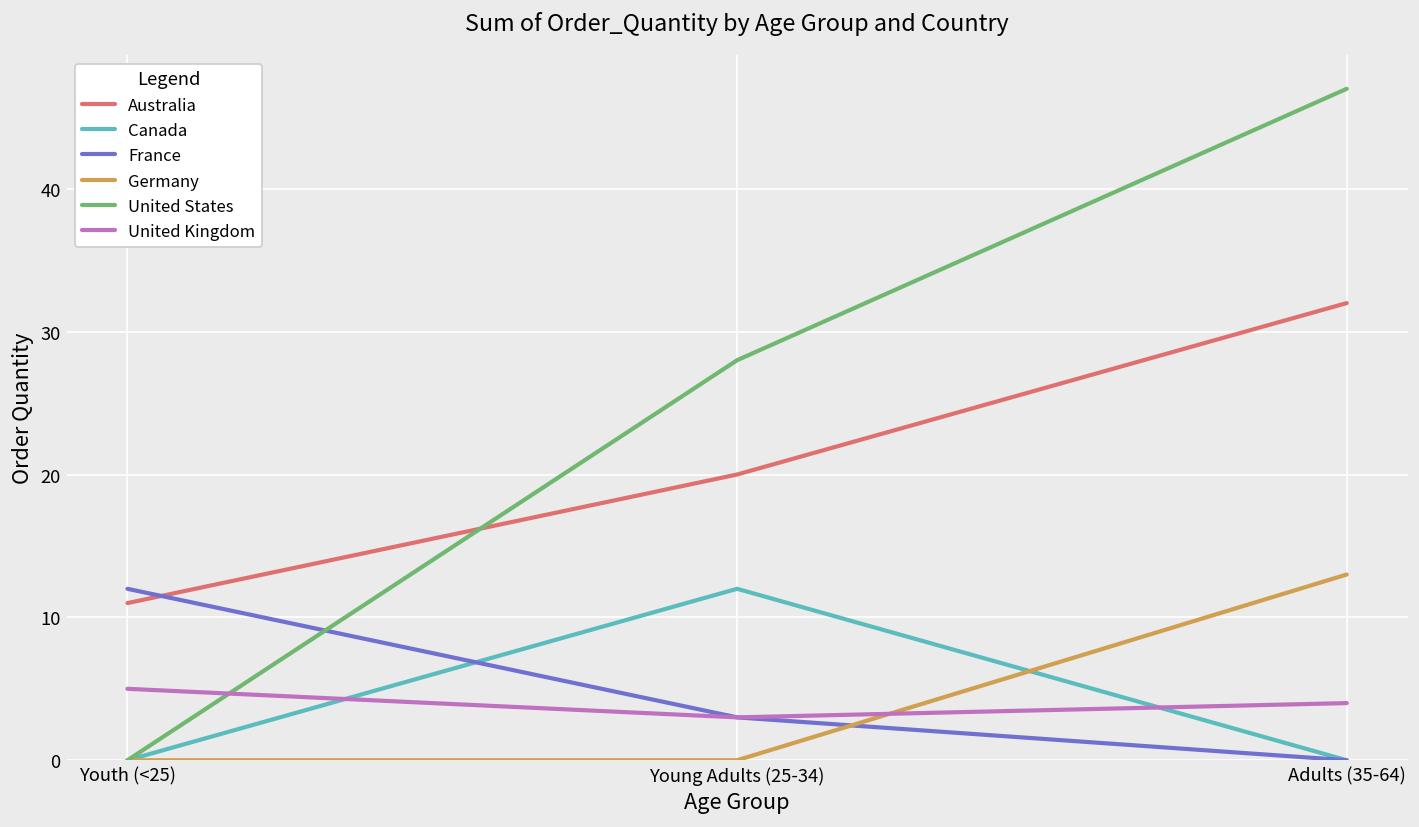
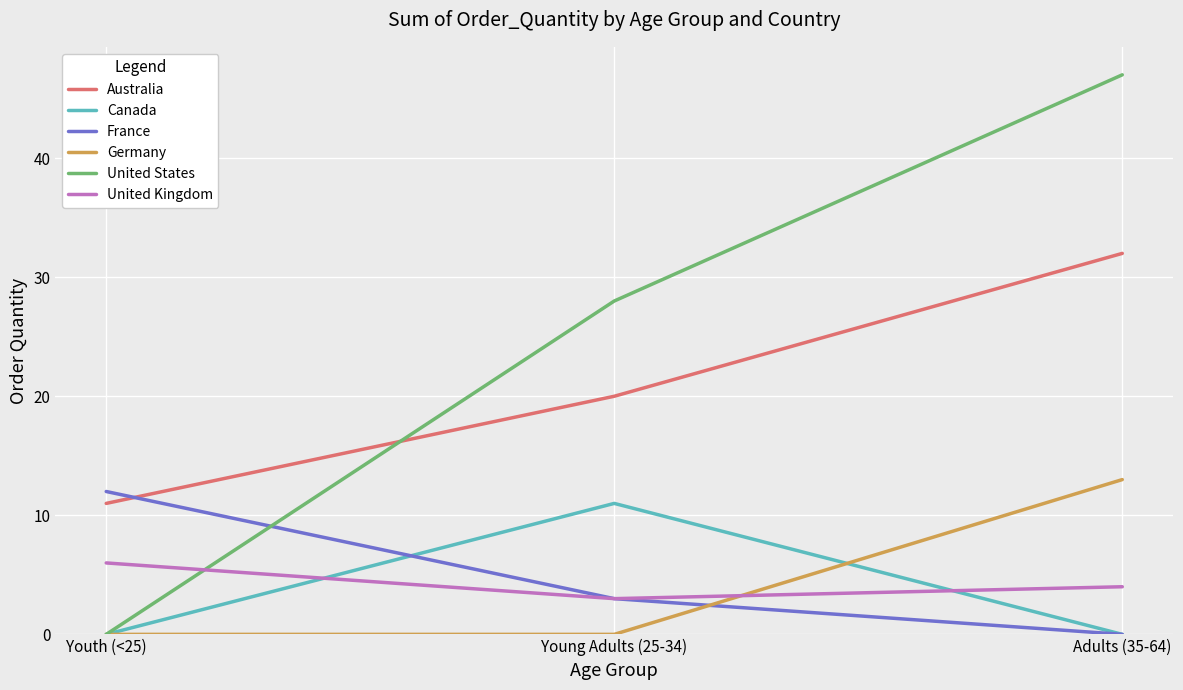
  {
    "Canada": {
-     "Young Adults (25-34)": 12
+     "Young Adults (25-34)": 11
    },
    "France": {
      "Youth (<25)": 12
    },
    "United States": {
      "Young Adults (25-34)": 28,
      "Adults (35-64)": 47
    },
    "United Kingdom": {
-     "Youth (<25)": 5,
+     "Youth (<25)": 6,
      "Adults (35-64)": 4
    }
  }
